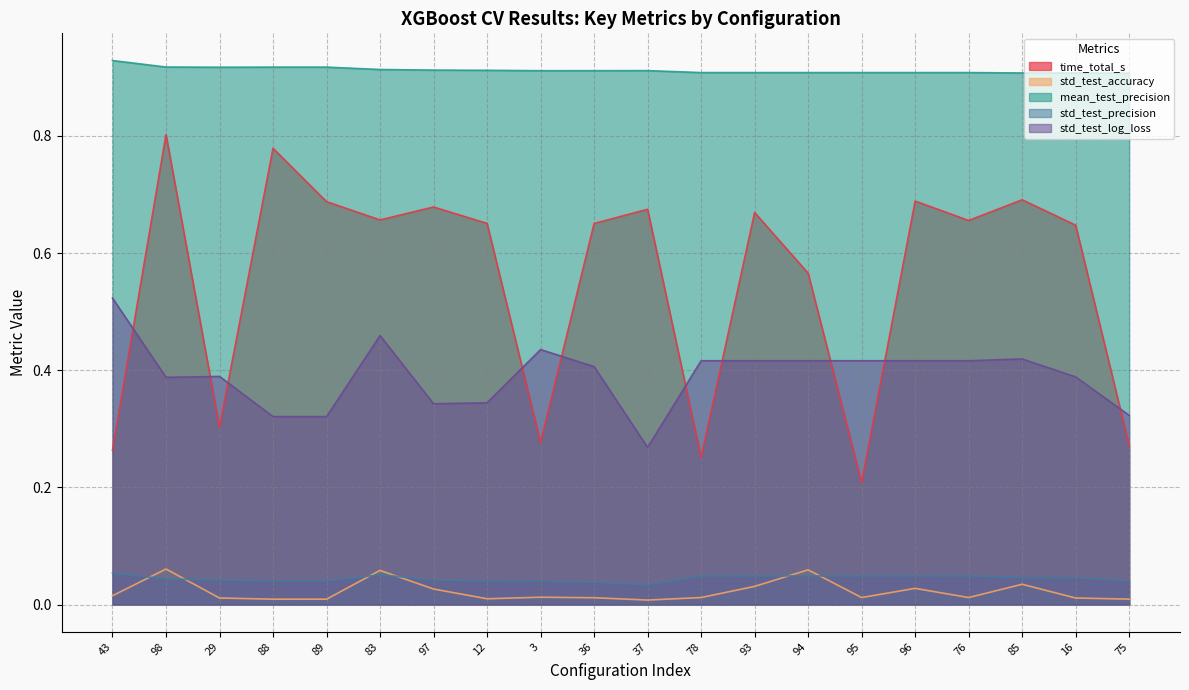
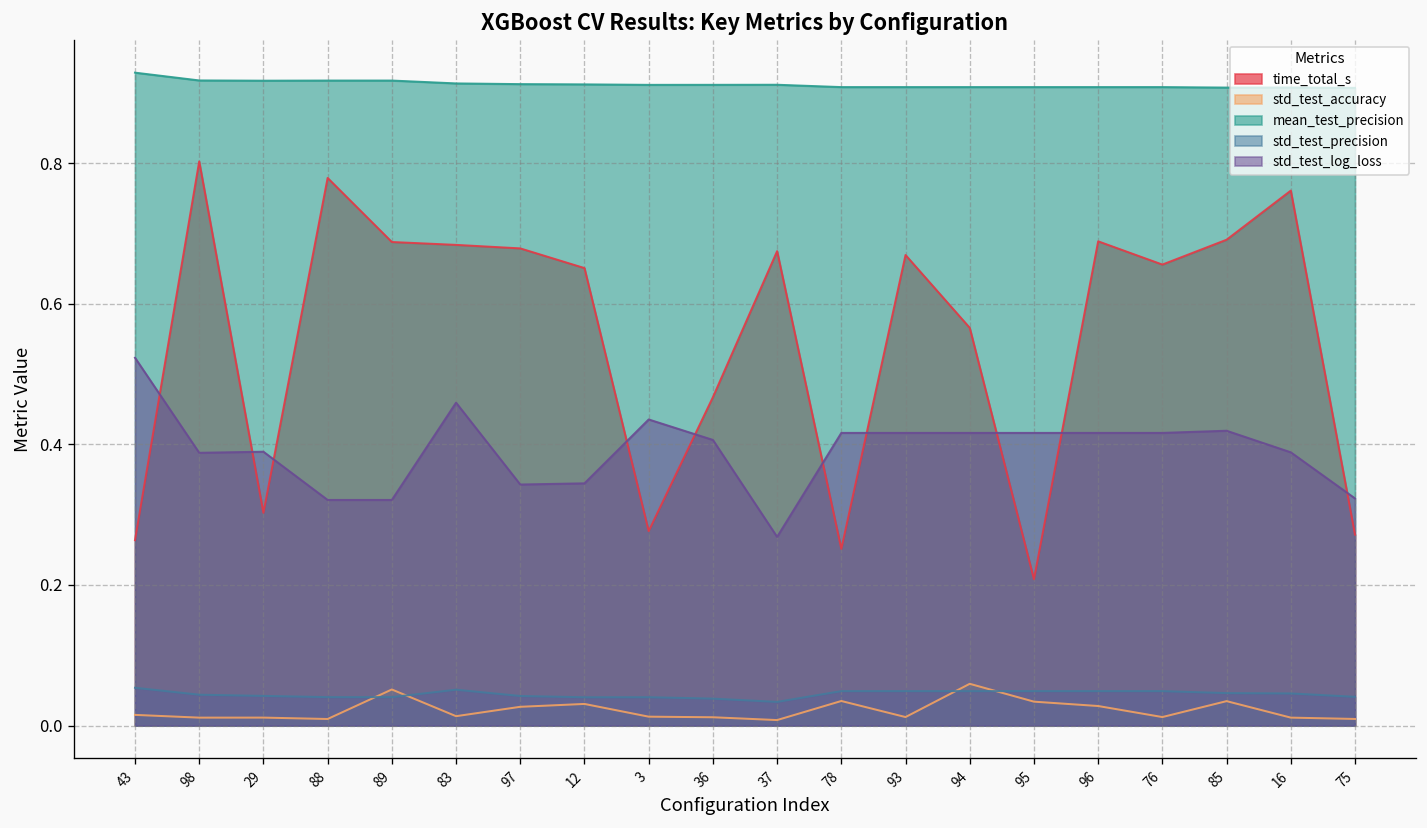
  {
    "time_total_s": {
      "43": 0.26,
      "98": 0.80,
      "29": 0.30,
      "88": 0.78,
      "89": 0.69,
-     "83": 0.66,
+     "83": 0.68,
      "97": 0.68,
      "12": 0.65,
      "3": 0.28,
-     "36": 0.65,
+     "36": 0.47,
      "37": 0.67,
      "78": 0.25,
      "93": 0.67,
      "94": 0.57,
      "95": 0.21,
      "96": 0.69,
      "76": 0.66,
      "85": 0.69,
-     "16": 0.65,
+     "16": 0.76,
      "75": 0.27
    },
    "std_test_accuracy": {
      "43": 0.02,
-     "98": 0.06,
+     "98": 0.01,
      "29": 0.01,
      "88": 0.01,
-     "89": 0.01,
-     "83": 0.06,
+     "89": 0.05,
+     "83": 0.01,
      "97": 0.03,
-     "12": 0.01,
+     "12": 0.03,
      "3": 0.01,
      "36": 0.01,
      "37": 0.01,
-     "78": 0.01,
-     "93": 0.03,
+     "78": 0.03,
+     "93": 0.01,
      "94": 0.06,
-     "95": 0.01,
+     "95": 0.03,
      "96": 0.03,
      "76": 0.01,
      "85": 0.03,
      "16": 0.01,
      "75": 0.01
    }
  }
